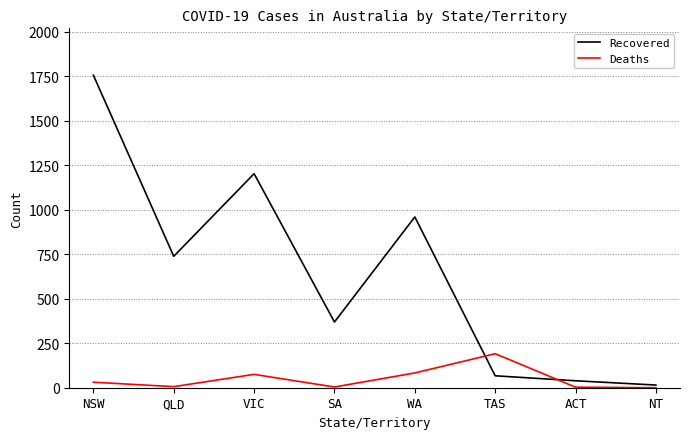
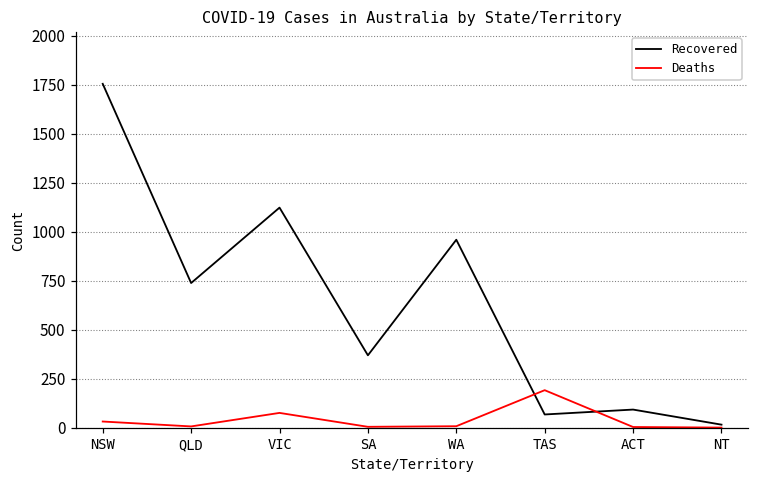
  {
    "Recovered": {
      "NSW": 1760,
      "QLD": 740,
-     "VIC": 1200,
+     "VIC": 1120,
      "SA": 370,
      "WA": 960,
      "TAS": 70,
-     "ACT": 40,
+     "ACT": 90,
      "NT": 20
    },
    "Deaths": {
      "NSW": 30,
      "QLD": 10,
      "VIC": 80,
      "SA": 0,
-     "WA": 80,
+     "WA": 10,
      "TAS": 190,
      "ACT": 0,
      "NT": 0
    }
  }
